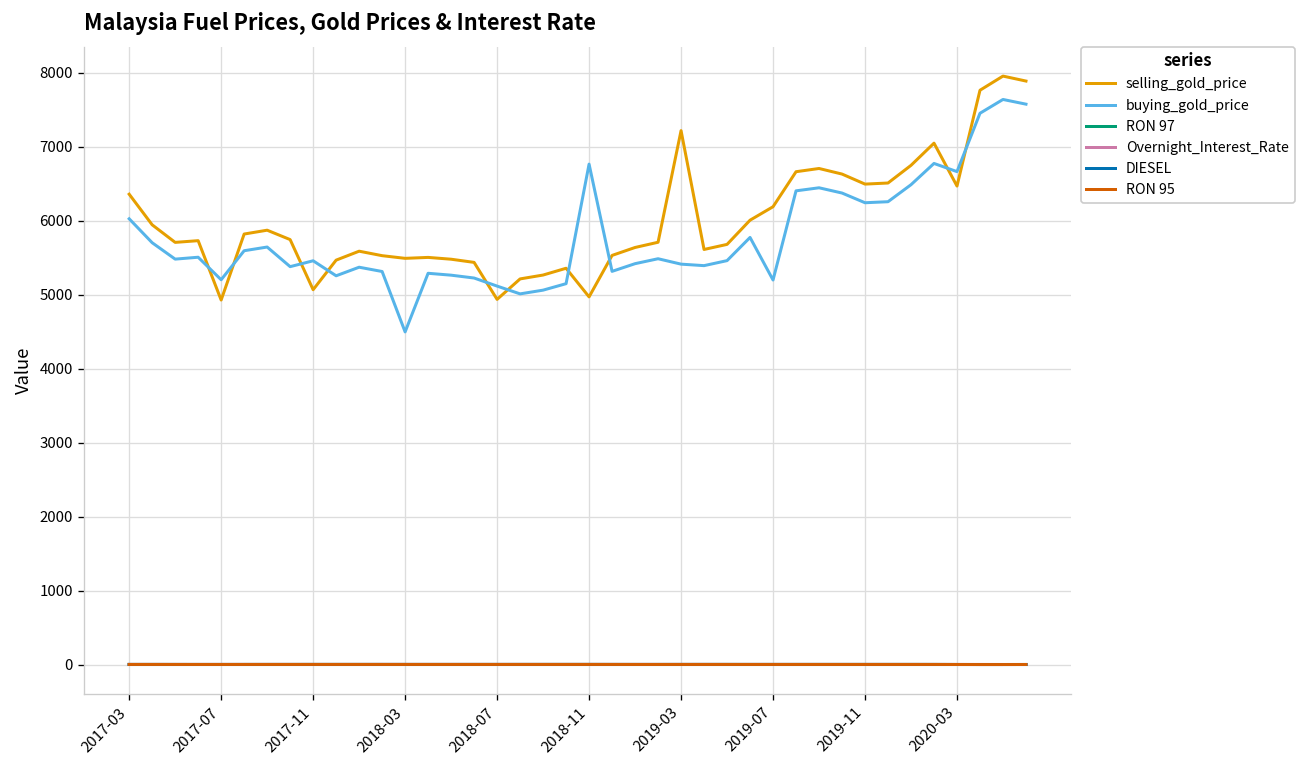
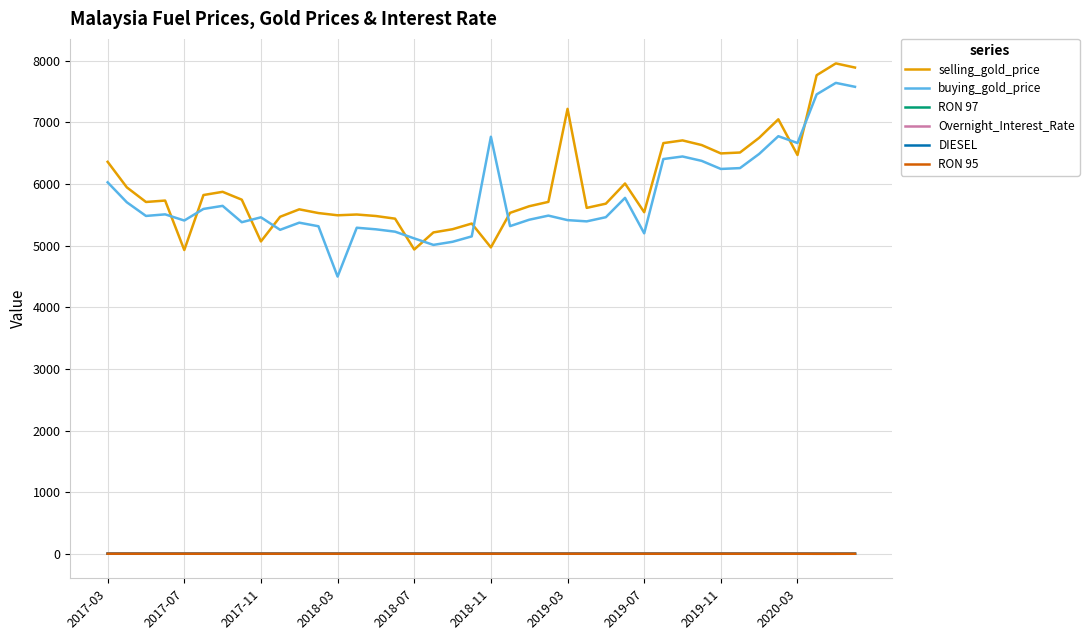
  {
    "selling_gold_price": {
      "2017-03": 6400,
      "2017-07": 4900,
      "2017-11": 5100,
      "2018-03": 5500,
      "2018-07": 4900,
      "2018-11": 5000,
      "2019-03": 7200,
-     "2019-07": 6200,
+     "2019-07": 5500,
      "2019-11": 6500,
      "2020-03": 6500
    },
    "buying_gold_price": {
      "2017-03": 6000,
-     "2017-07": 5200,
+     "2017-07": 5400,
      "2017-11": 5500,
      "2018-03": 4500,
      "2018-07": 5100,
      "2018-11": 6800,
      "2019-03": 5400,
      "2019-07": 5200,
      "2019-11": 6200,
      "2020-03": 6700
    },
    "RON 95": {
      "2017-03": 0,
      "2017-07": 0,
      "2017-11": 0,
      "2018-03": 0,
      "2018-07": 0,
      "2018-11": 0,
      "2019-03": 0,
      "2019-07": 0,
      "2019-11": 0,
      "2020-03": 0
    }
  }
